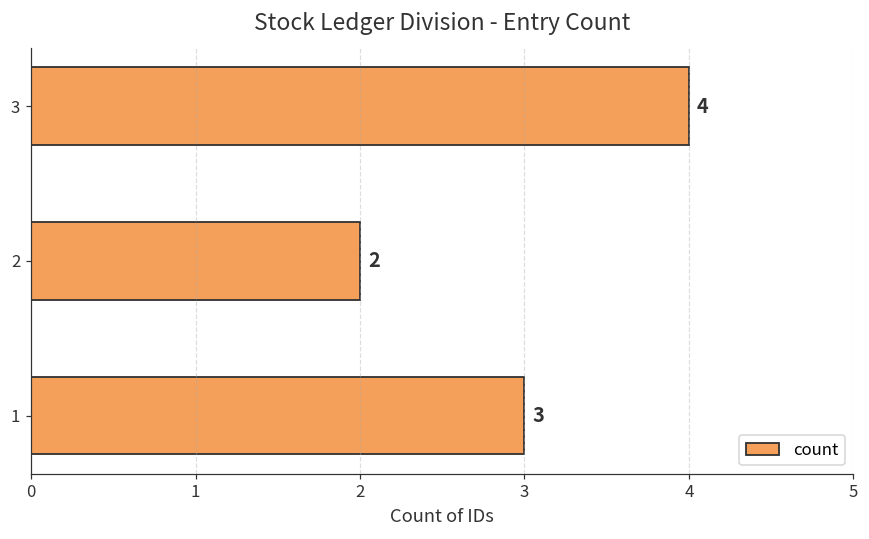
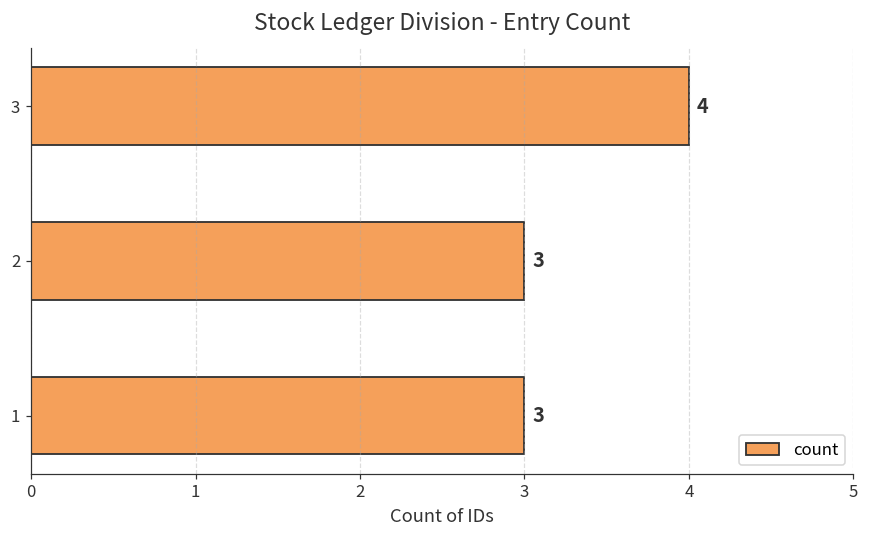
  {
    "3": 4,
-   "2": 2,
+   "2": 3,
    "1": 3
  }
